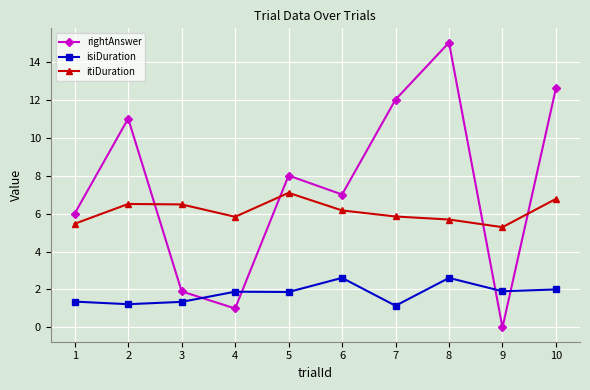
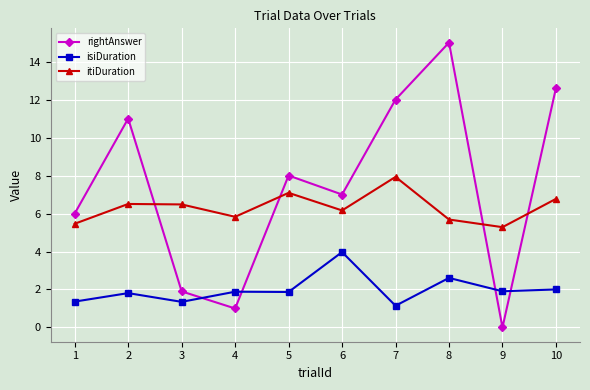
  {
    "rightAnswer": {
      "1": 6.0,
      "2": 11.0,
      "3": 1.9,
      "4": 1.0,
      "5": 8.0,
      "6": 7.0,
      "7": 12.0,
      "8": 15.0,
      "9": 0.0,
      "10": 12.6
    },
    "isiDuration": {
      "1": 1.4,
-     "2": 1.2,
+     "2": 1.8,
      "3": 1.3,
      "4": 1.9,
      "5": 1.9,
-     "6": 2.6,
+     "6": 4.0,
      "7": 1.1,
      "8": 2.6,
      "9": 1.9,
      "10": 2.0
    },
    "itiDuration": {
      "1": 5.5,
      "2": 6.5,
      "3": 6.5,
      "4": 5.8,
      "5": 7.1,
      "6": 6.2,
-     "7": 5.8,
+     "7": 7.9,
      "8": 5.7,
      "9": 5.3,
      "10": 6.8
    }
  }
